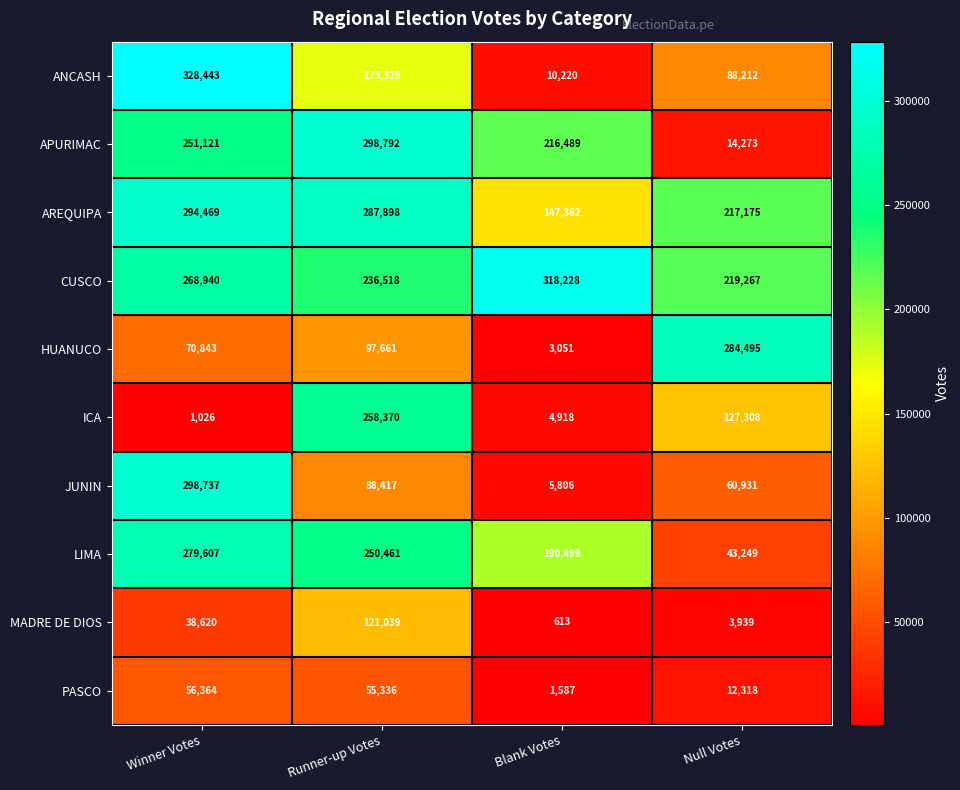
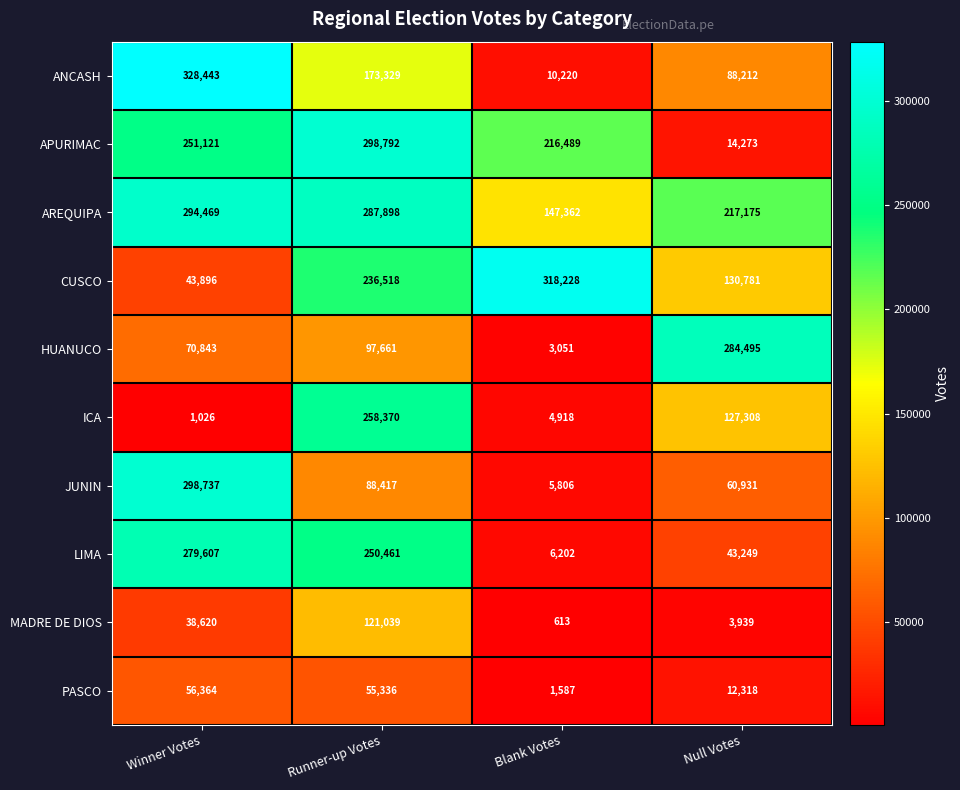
  {
    "ANCASH": {
      "Winner Votes": "328,443",
      "Runner-up Votes": "173,329",
      "Blank Votes": "10,220",
      "Null Votes": "88,212"
    },
    "APURIMAC": {
      "Winner Votes": "251,121",
      "Runner-up Votes": "298,792",
      "Blank Votes": "216,489",
      "Null Votes": "14,273"
    },
    "AREQUIPA": {
      "Winner Votes": "294,469",
      "Runner-up Votes": "287,898",
      "Blank Votes": "147,362",
      "Null Votes": "217,175"
    },
    "CUSCO": {
-     "Winner Votes": "268,940",
+     "Winner Votes": "43,896",
      "Runner-up Votes": "236,518",
      "Blank Votes": "318,228",
-     "Null Votes": "219,267"
+     "Null Votes": "130,781"
    },
    "HUANUCO": {
      "Winner Votes": "70,843",
      "Runner-up Votes": "97,661",
      "Blank Votes": "3,051",
      "Null Votes": "284,495"
    },
    "ICA": {
      "Winner Votes": "1,026",
      "Runner-up Votes": "258,370",
      "Blank Votes": "4,918",
      "Null Votes": "127,308"
    },
    "JUNIN": {
      "Winner Votes": "298,737",
      "Runner-up Votes": "88,417",
      "Blank Votes": "5,806",
      "Null Votes": "60,931"
    },
    "LIMA": {
      "Winner Votes": "279,607",
      "Runner-up Votes": "250,461",
-     "Blank Votes": "190,499",
+     "Blank Votes": "6,202",
      "Null Votes": "43,249"
    },
    "MADRE DE DIOS": {
      "Winner Votes": "38,620",
      "Runner-up Votes": "121,039",
      "Blank Votes": "613",
      "Null Votes": "3,939"
    },
    "PASCO": {
      "Winner Votes": "56,364",
      "Runner-up Votes": "55,336",
      "Blank Votes": "1,587",
      "Null Votes": "12,318"
    }
  }
